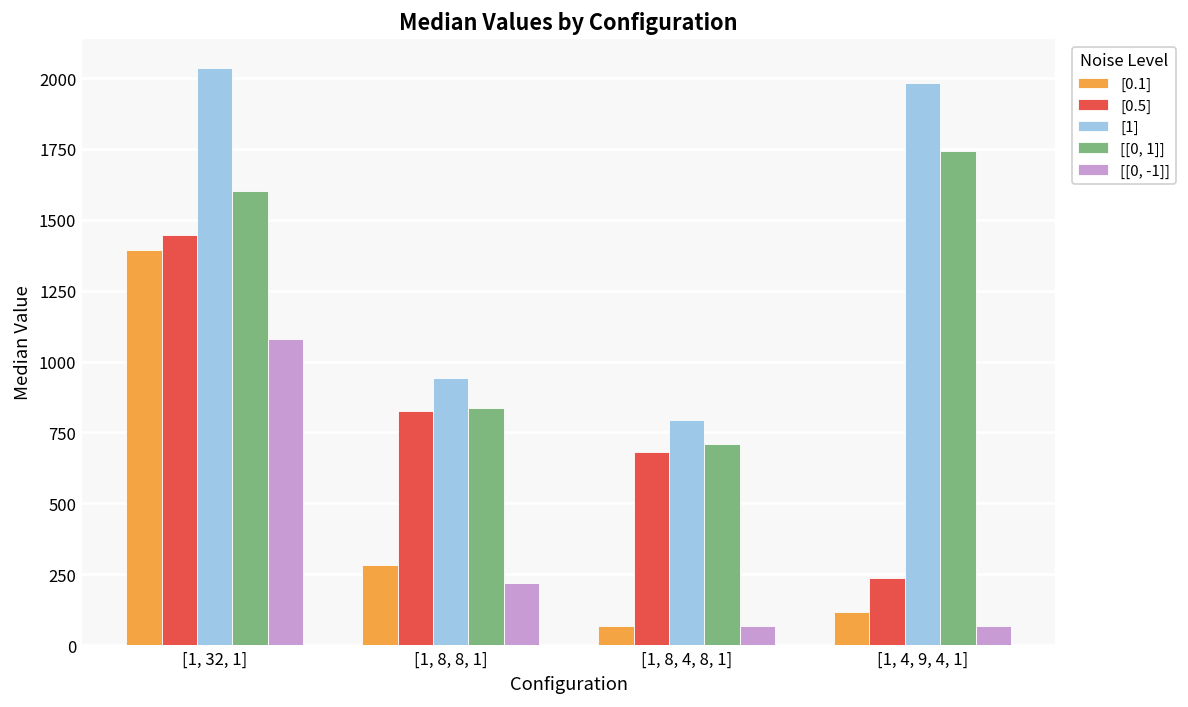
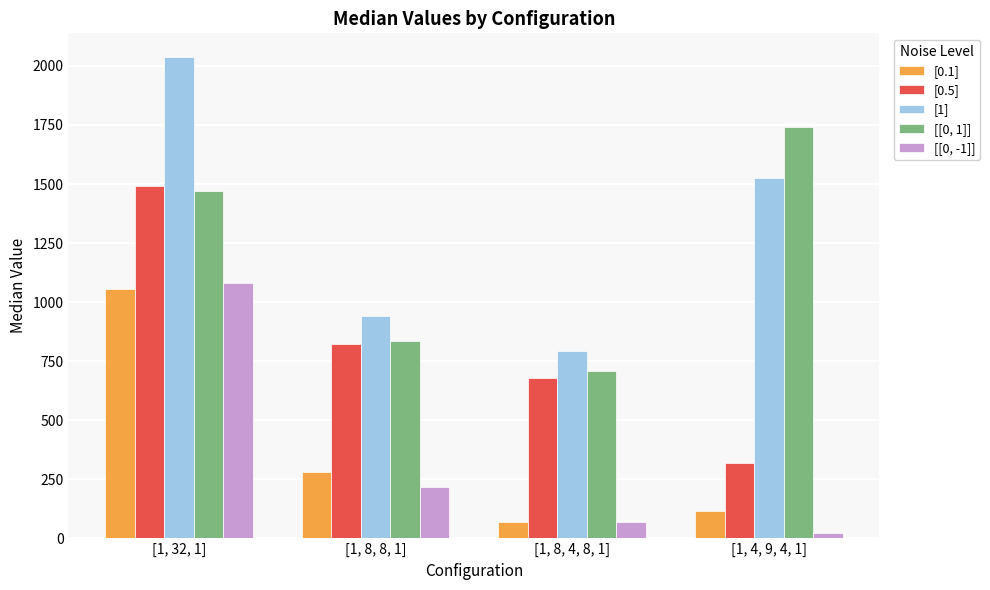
  {
    "[0.1]": {
-     "[1, 32, 1]": 1390,
+     "[1, 32, 1]": 1060,
      "[1, 8, 8, 1]": 280,
      "[1, 8, 4, 8, 1]": 70,
      "[1, 4, 9, 4, 1]": 120
    },
    "[0.5]": {
-     "[1, 32, 1]": 1450,
+     "[1, 32, 1]": 1490,
      "[1, 8, 8, 1]": 820,
      "[1, 8, 4, 8, 1]": 680,
-     "[1, 4, 9, 4, 1]": 240
+     "[1, 4, 9, 4, 1]": 320
    },
    "[1]": {
      "[1, 32, 1]": 2040,
      "[1, 8, 8, 1]": 940,
      "[1, 8, 4, 8, 1]": 790,
-     "[1, 4, 9, 4, 1]": 1980
+     "[1, 4, 9, 4, 1]": 1520
    },
    "[[0, 1]]": {
-     "[1, 32, 1]": 1600,
+     "[1, 32, 1]": 1470,
      "[1, 8, 8, 1]": 840,
      "[1, 8, 4, 8, 1]": 710,
      "[1, 4, 9, 4, 1]": 1740
    },
    "[[0, -1]]": {
      "[1, 32, 1]": 1080,
      "[1, 8, 8, 1]": 220,
      "[1, 8, 4, 8, 1]": 70,
-     "[1, 4, 9, 4, 1]": 70
+     "[1, 4, 9, 4, 1]": 20
    }
  }
